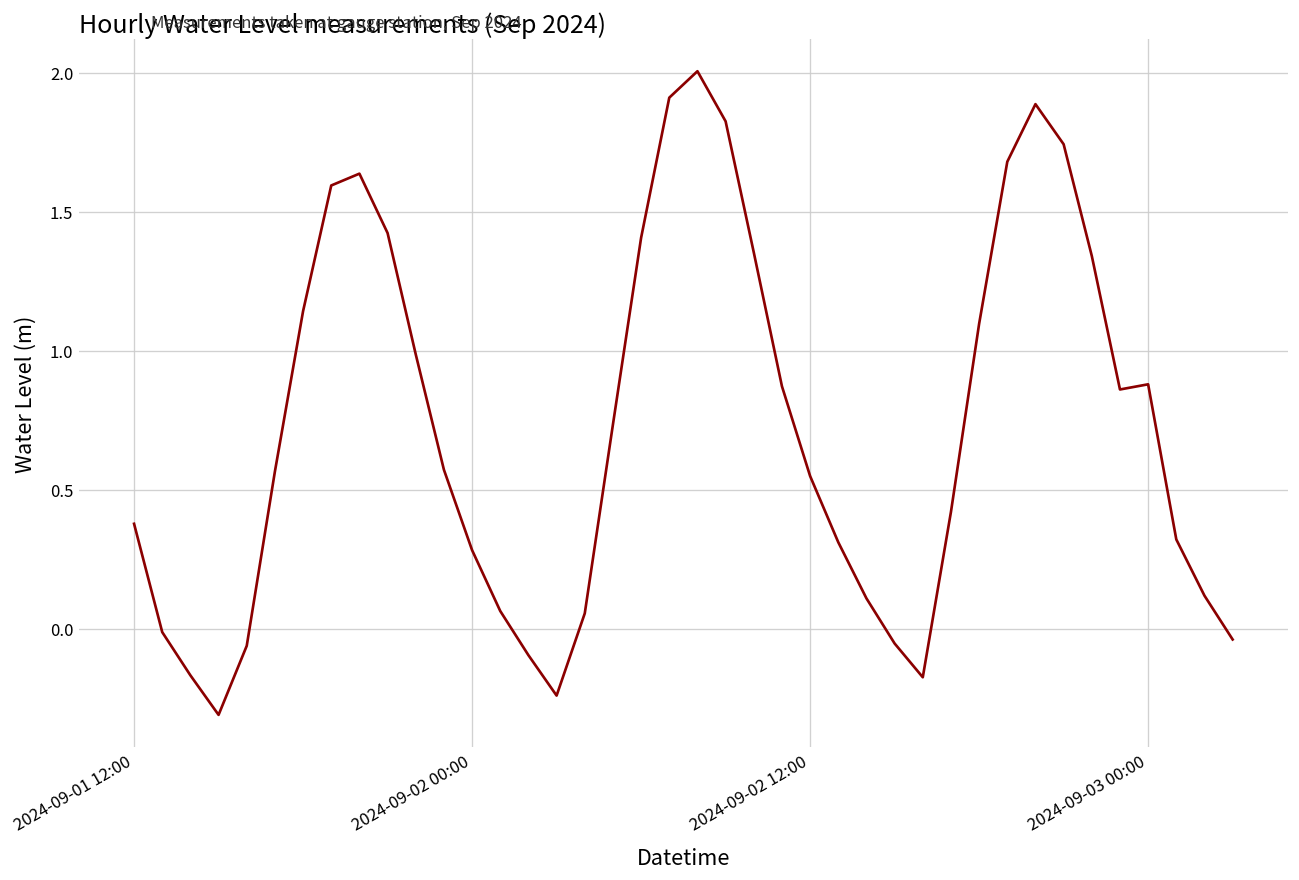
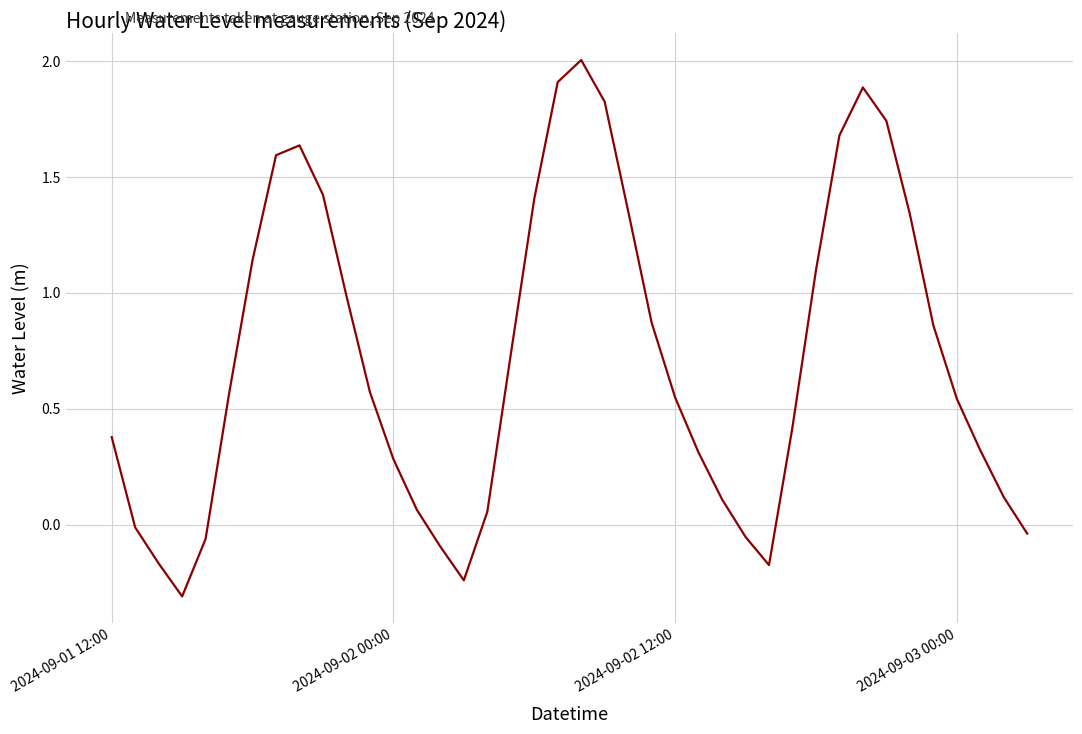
  {
    "2024-09-01 12:00": 0.38,
    "2024-09-02 00:00": 0.28,
    "2024-09-02 12:00": 0.55,
-   "2024-09-03 00:00": 0.88
+   "2024-09-03 00:00": 0.54
  }
